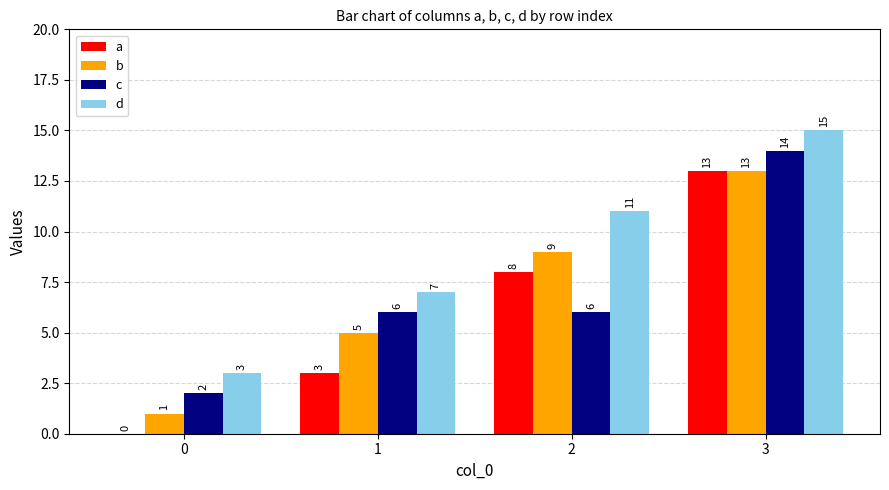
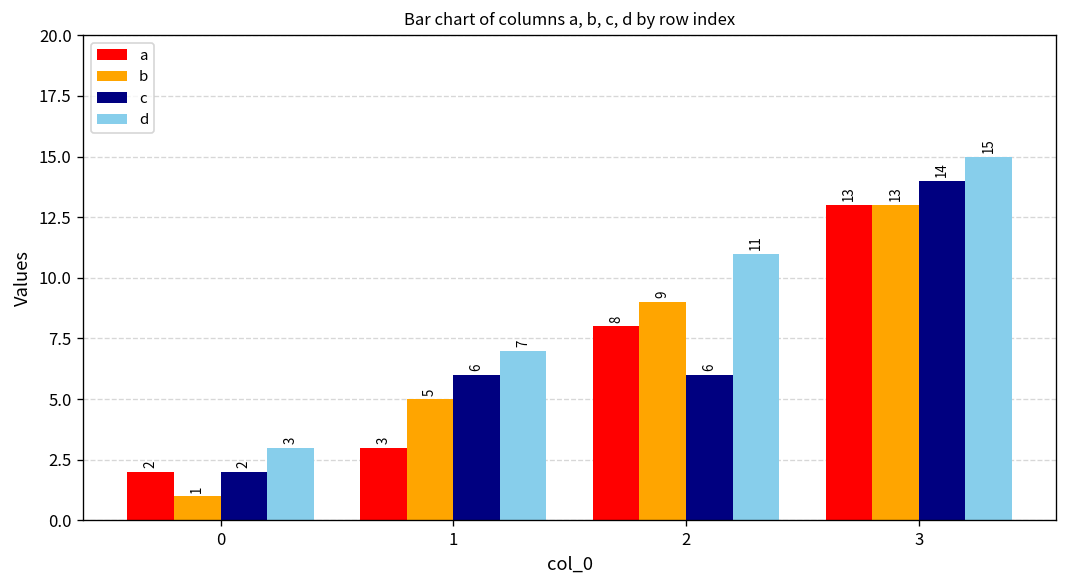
  {
    "a": {
-     "0": 0,
+     "0": 2,
      "1": 3,
      "2": 8,
      "3": 13
    },
    "b": {
      "0": 1,
      "1": 5,
      "2": 9,
      "3": 13
    },
    "c": {
      "0": 2,
      "1": 6,
      "2": 6,
      "3": 14
    },
    "d": {
      "0": 3,
      "1": 7,
      "2": 11,
      "3": 15
    }
  }
